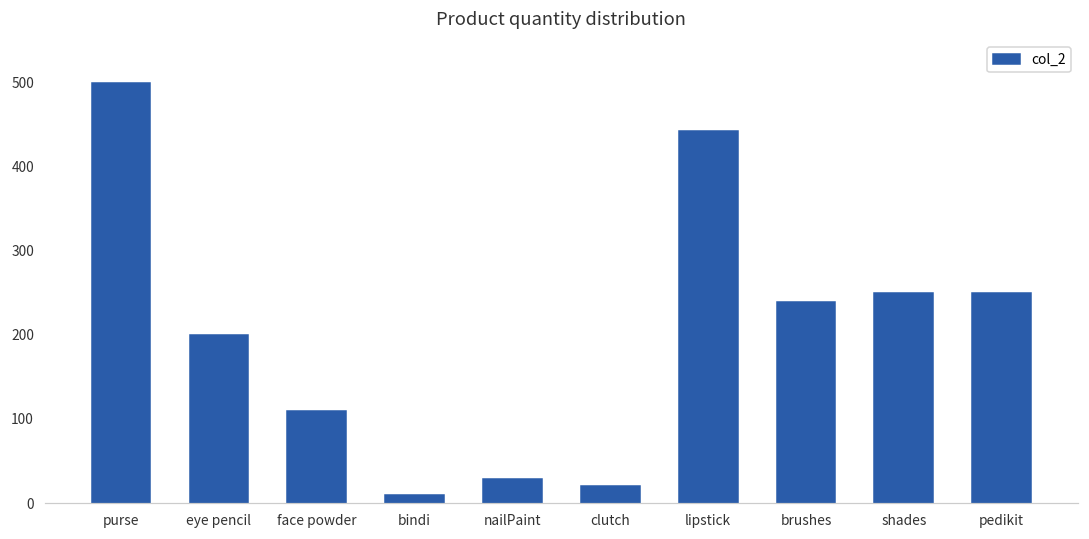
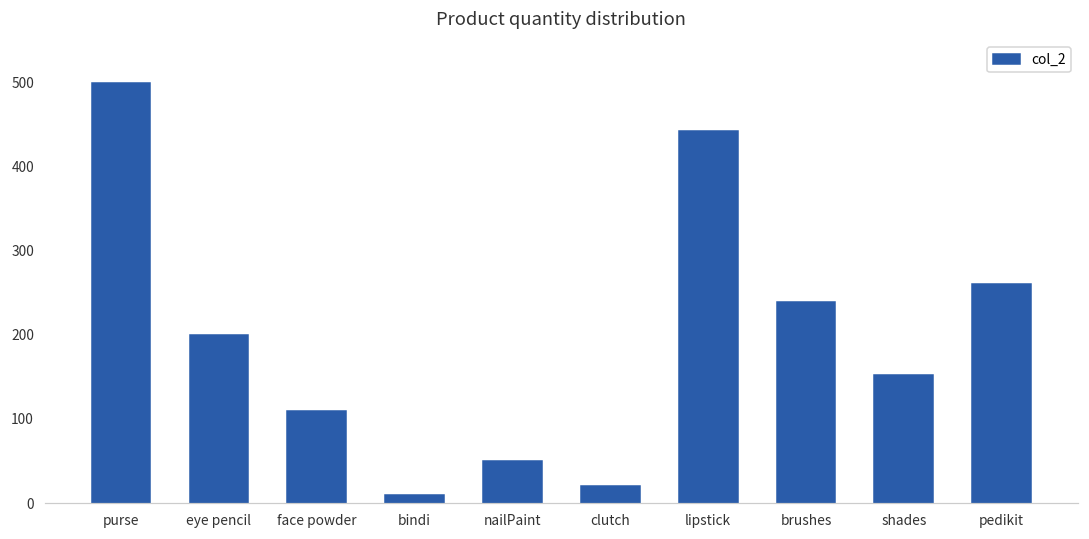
  {
    "purse": 500,
    "eye pencil": 200,
    "face powder": 110,
    "bindi": 10,
-   "nailPaint": 30,
+   "nailPaint": 50,
    "clutch": 20,
    "lipstick": 440,
    "brushes": 240,
-   "shades": 250,
-   "pedikit": 250
+   "shades": 150,
+   "pedikit": 260
  }
